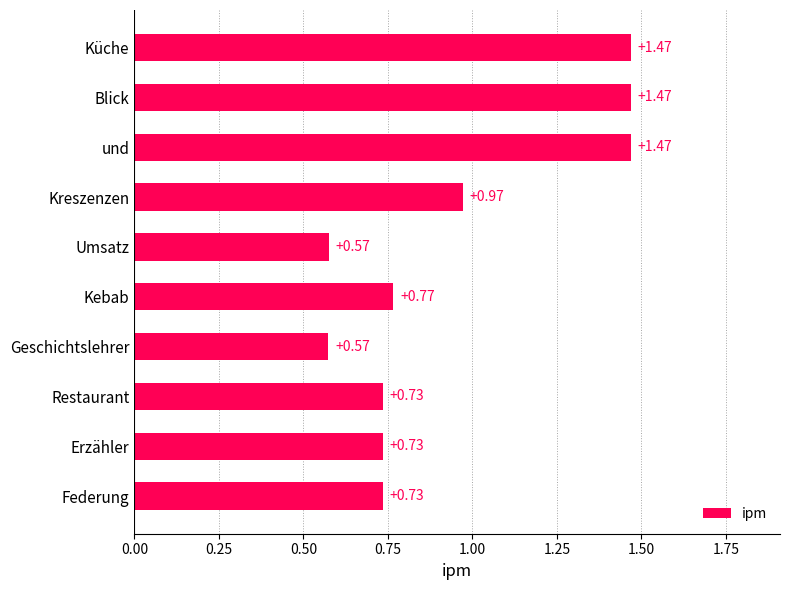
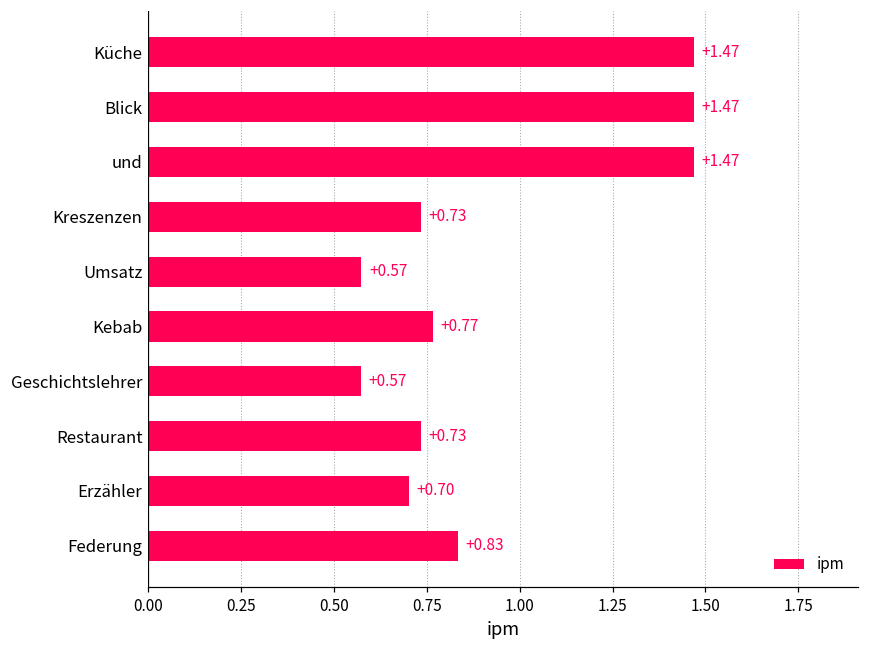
  {
    "Küche": "+1.47",
    "Blick": "+1.47",
    "und": "+1.47",
-   "Kreszenzen": "+0.97",
+   "Kreszenzen": "+0.73",
    "Umsatz": "+0.57",
    "Kebab": "+0.77",
    "Geschichtslehrer": "+0.57",
    "Restaurant": "+0.73",
-   "Erzähler": "+0.73",
-   "Federung": "+0.73"
+   "Erzähler": "+0.70",
+   "Federung": "+0.83"
  }
